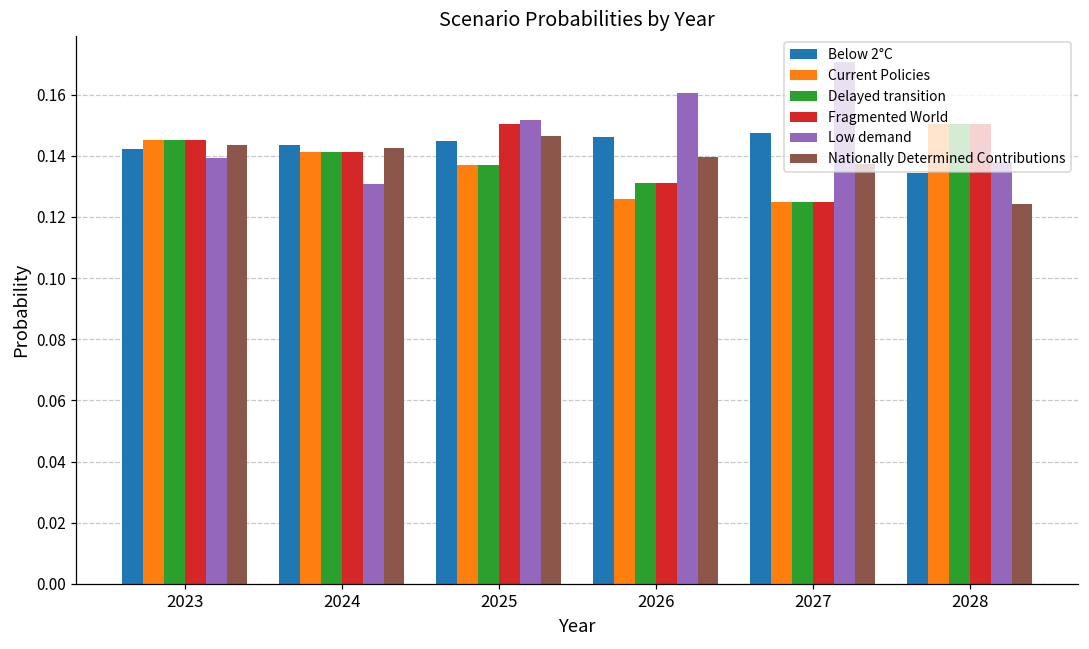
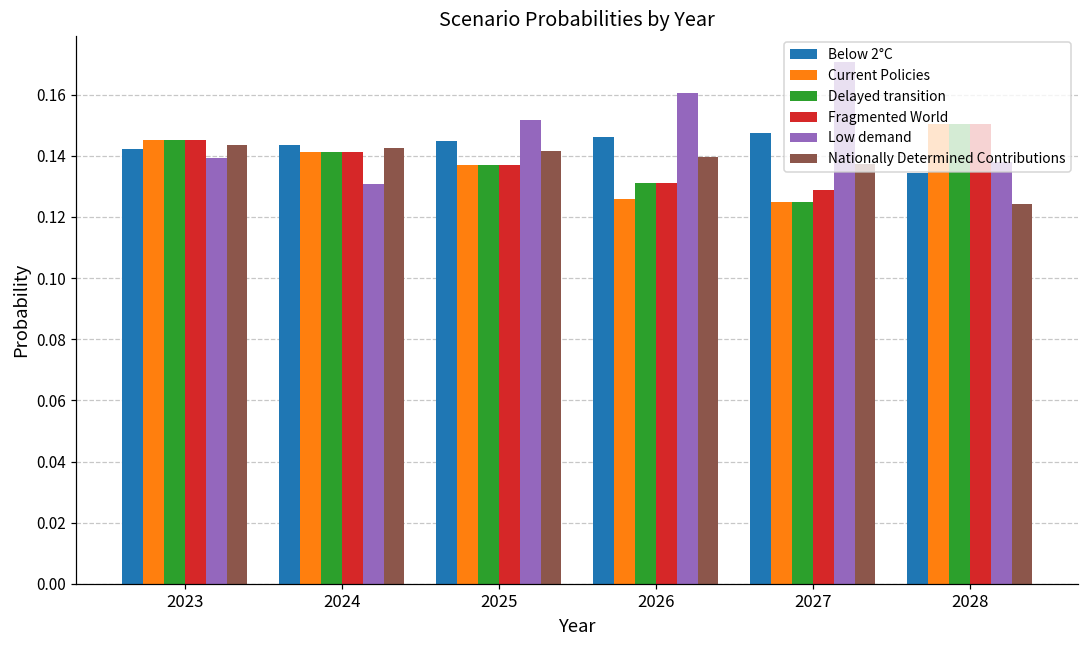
  {
    "Below 2°C": {
      "2023": 0.142,
      "2024": 0.144,
      "2025": 0.145,
      "2026": 0.146,
      "2027": 0.148
    },
    "Current Policies": {
      "2023": 0.145,
      "2024": 0.141,
      "2025": 0.137,
      "2026": 0.126,
      "2027": 0.125
    },
    "Delayed transition": {
      "2023": 0.145,
      "2024": 0.141,
      "2025": 0.137,
      "2026": 0.131,
      "2027": 0.125
    },
    "Fragmented World": {
      "2023": 0.145,
      "2024": 0.141,
-     "2025": 0.150,
+     "2025": 0.137,
      "2026": 0.131,
-     "2027": 0.125
+     "2027": 0.129
    },
    "Low demand": {
      "2023": 0.139,
      "2024": 0.131,
      "2025": 0.152,
      "2026": 0.161
    },
    "Nationally Determined Contributions": {
      "2023": 0.144,
      "2024": 0.143,
-     "2025": 0.146,
+     "2025": 0.141,
      "2026": 0.140,
      "2028": 0.124
    }
  }
